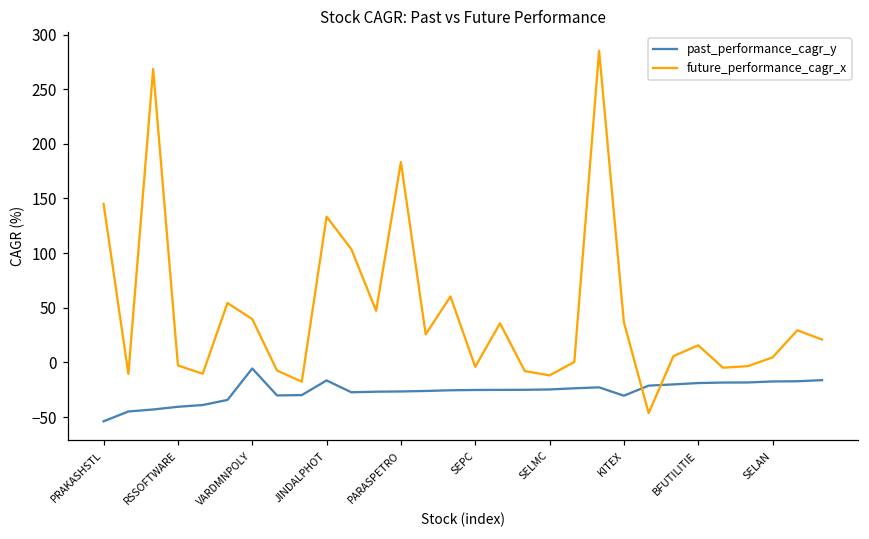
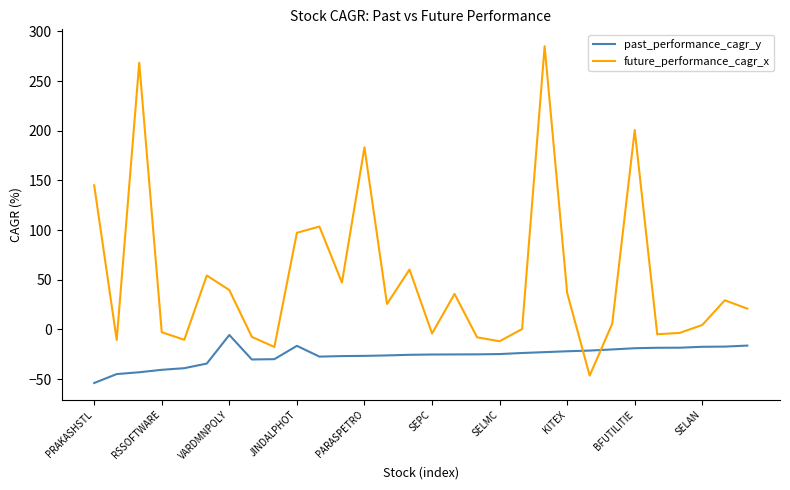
  {
    "past_performance_cagr_y": {
      "PRAKASHSTL": -50,
      "RSSOFTWARE": -40,
      "VARDMNPOLY": -10,
      "JINDALPHOT": -20,
      "PARASPETRO": -30,
      "SEPC": -30,
      "SELMC": -20,
-     "KITEX": -30,
+     "KITEX": -20,
      "BFUTILITIE": -20,
      "SELAN": -20
    },
    "future_performance_cagr_x": {
      "PRAKASHSTL": 150,
      "RSSOFTWARE": 0,
      "VARDMNPOLY": 40,
-     "JINDALPHOT": 130,
+     "JINDALPHOT": 100,
      "PARASPETRO": 180,
      "SEPC": 0,
      "SELMC": -10,
      "KITEX": 40,
-     "BFUTILITIE": 20,
+     "BFUTILITIE": 200,
      "SELAN": 0
    }
  }
